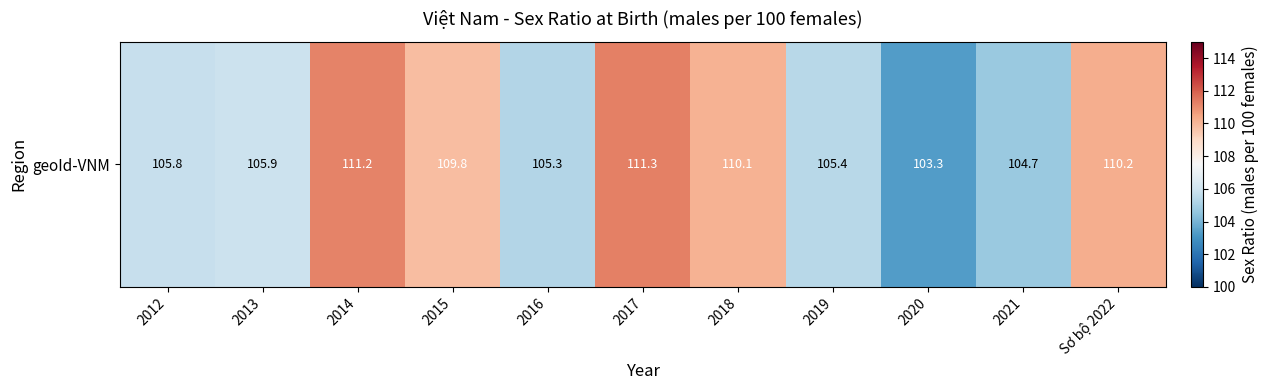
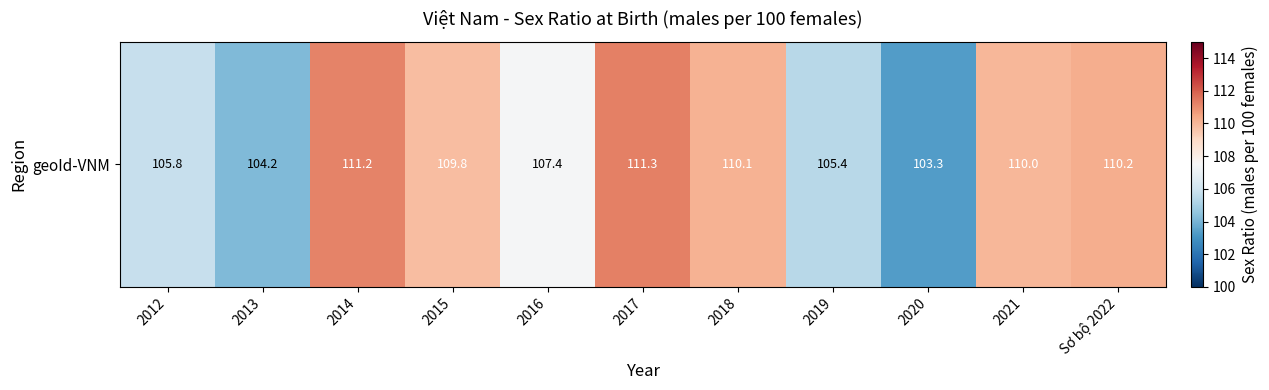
  {
    "geoId-VNM": {
      "2012": 105.8,
-     "2013": 105.9,
+     "2013": 104.2,
      "2014": 111.2,
      "2015": 109.8,
-     "2016": 105.3,
+     "2016": 107.4,
      "2017": 111.3,
      "2018": 110.1,
      "2019": 105.4,
      "2020": 103.3,
-     "2021": 104.7,
+     "2021": 110.0,
      "Sơ bộ 2022": 110.2
    }
  }
